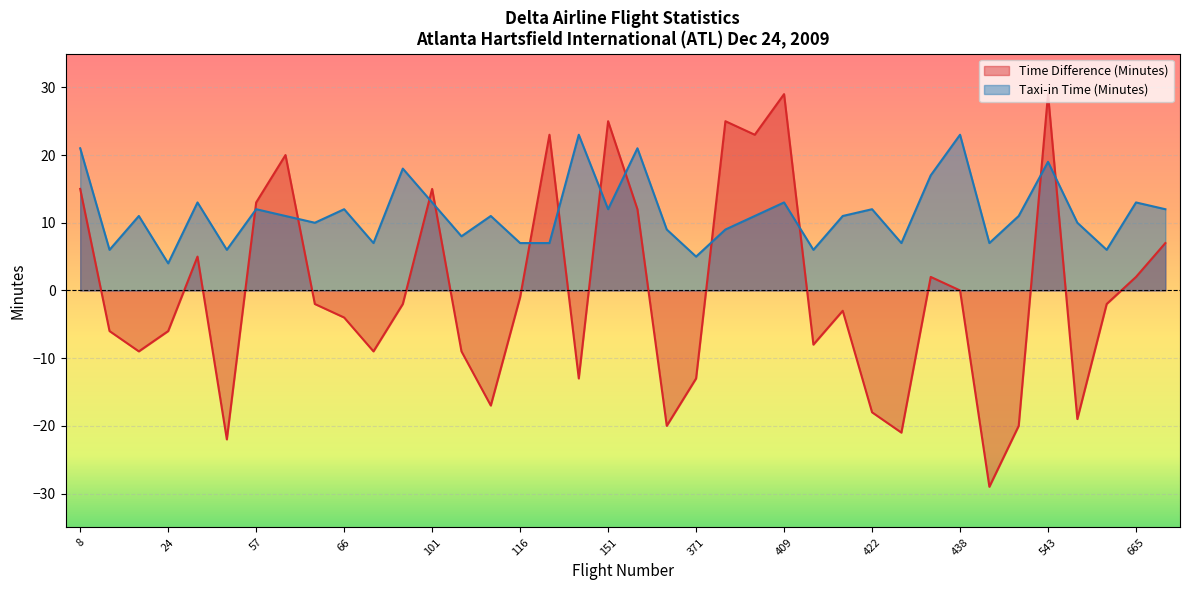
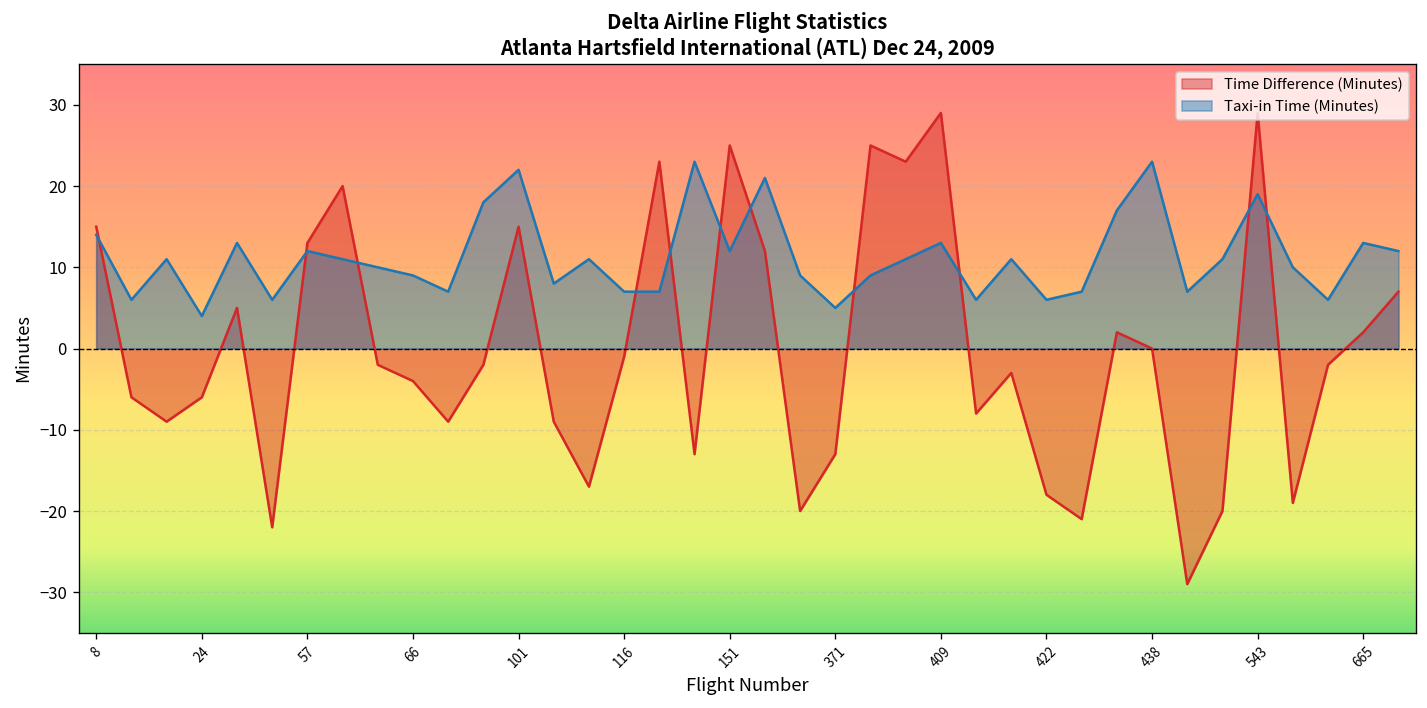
  {
    "Taxi-in Time (Minutes)": {
-     "8": 21,
+     "8": 14,
      "24": 4,
      "57": 12,
-     "66": 12,
-     "101": 13,
+     "66": 9,
+     "101": 22,
      "116": 7,
      "151": 12,
      "371": 5,
      "409": 13,
-     "422": 12,
+     "422": 6,
      "438": 23,
      "543": 19,
      "665": 13
    }
  }
